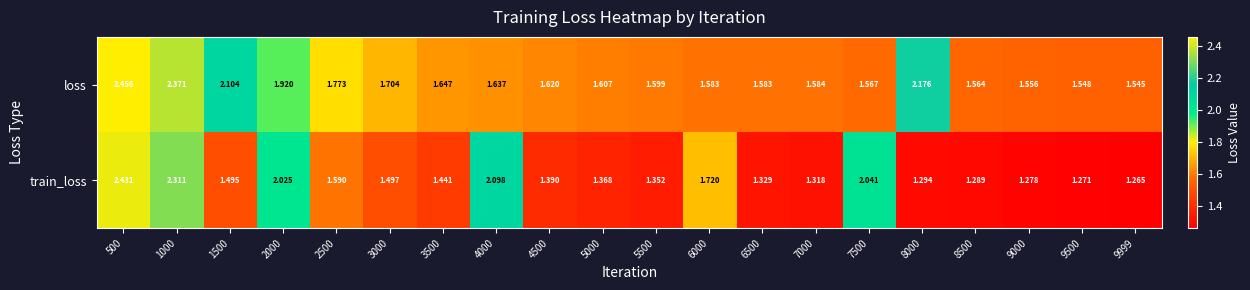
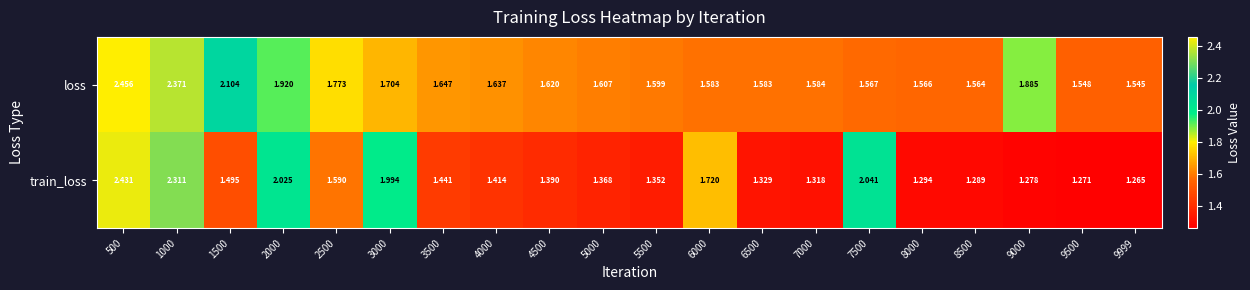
  {
    "loss": {
      "500": 2.456,
      "1000": 2.371,
      "1500": 2.104,
      "2000": 1.920,
      "2500": 1.773,
      "3000": 1.704,
      "3500": 1.647,
      "4000": 1.637,
      "4500": 1.620,
      "5000": 1.607,
      "5500": 1.599,
      "6000": 1.583,
      "6500": 1.583,
      "7000": 1.584,
      "7500": 1.567,
-     "8000": 2.176,
+     "8000": 1.566,
      "8500": 1.564,
-     "9000": 1.556,
+     "9000": 1.885,
      "9500": 1.548,
      "9999": 1.545
    },
    "train_loss": {
      "500": 2.431,
      "1000": 2.311,
      "1500": 1.495,
      "2000": 2.025,
      "2500": 1.590,
-     "3000": 1.497,
+     "3000": 1.994,
      "3500": 1.441,
-     "4000": 2.098,
+     "4000": 1.414,
      "4500": 1.390,
      "5000": 1.368,
      "5500": 1.352,
      "6000": 1.720,
      "6500": 1.329,
      "7000": 1.318,
      "7500": 2.041,
      "8000": 1.294,
      "8500": 1.289,
      "9000": 1.278,
      "9500": 1.271,
      "9999": 1.265
    }
  }
